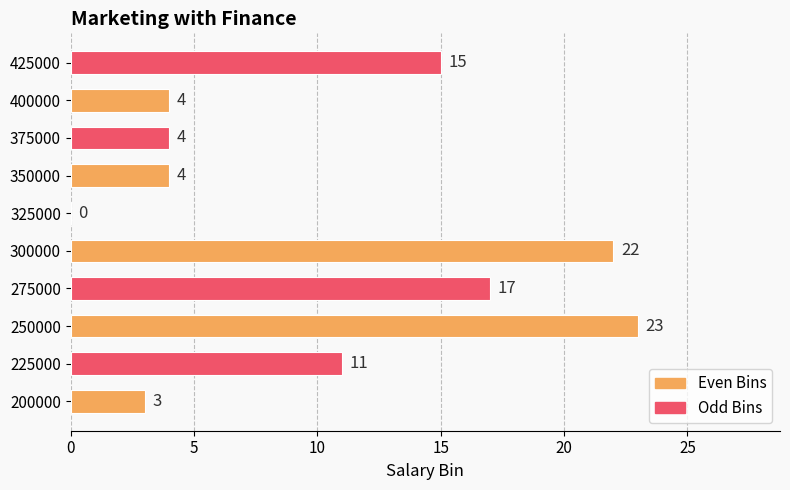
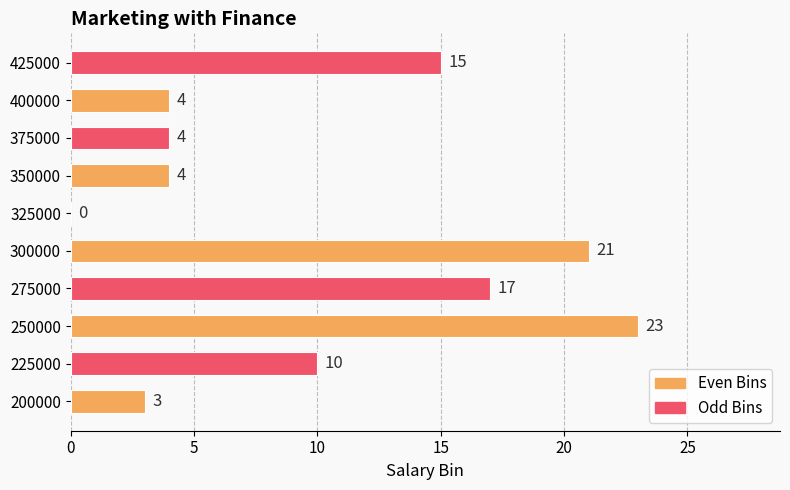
  {
    "425000": 15,
    "400000": 4,
    "375000": 4,
    "350000": 4,
    "325000": 0,
-   "300000": 22,
+   "300000": 21,
    "275000": 17,
    "250000": 23,
-   "225000": 11,
+   "225000": 10,
    "200000": 3
  }
